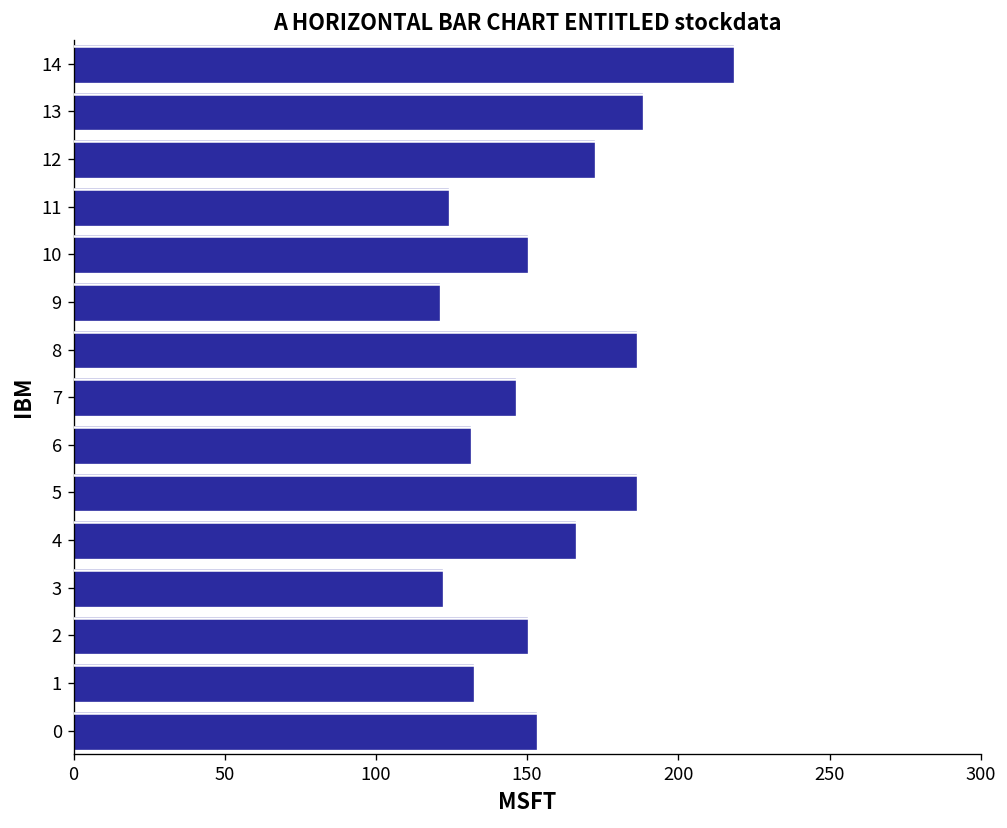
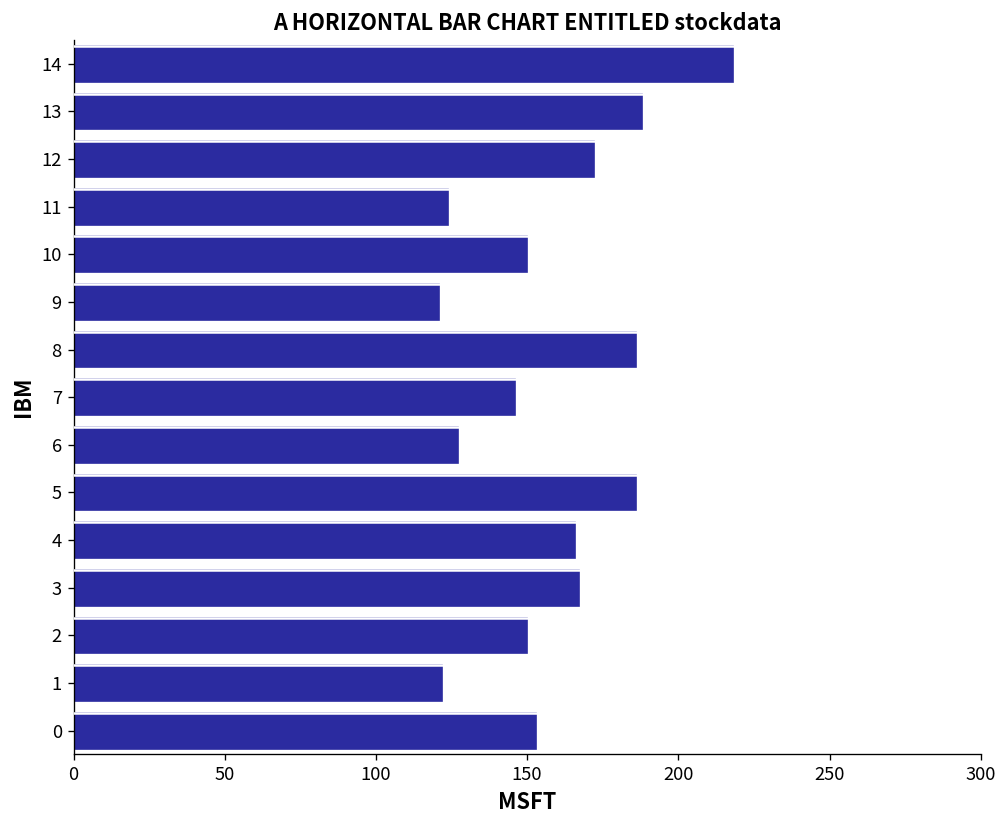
  {
    "14": 218,
    "13": 188,
    "12": 172,
    "11": 124,
    "10": 150,
    "9": 121,
    "8": 186,
    "7": 146,
-   "6": 131,
+   "6": 127,
    "5": 186,
    "4": 166,
-   "3": 122,
+   "3": 167,
    "2": 150,
-   "1": 132,
+   "1": 122,
    "0": 153
  }
